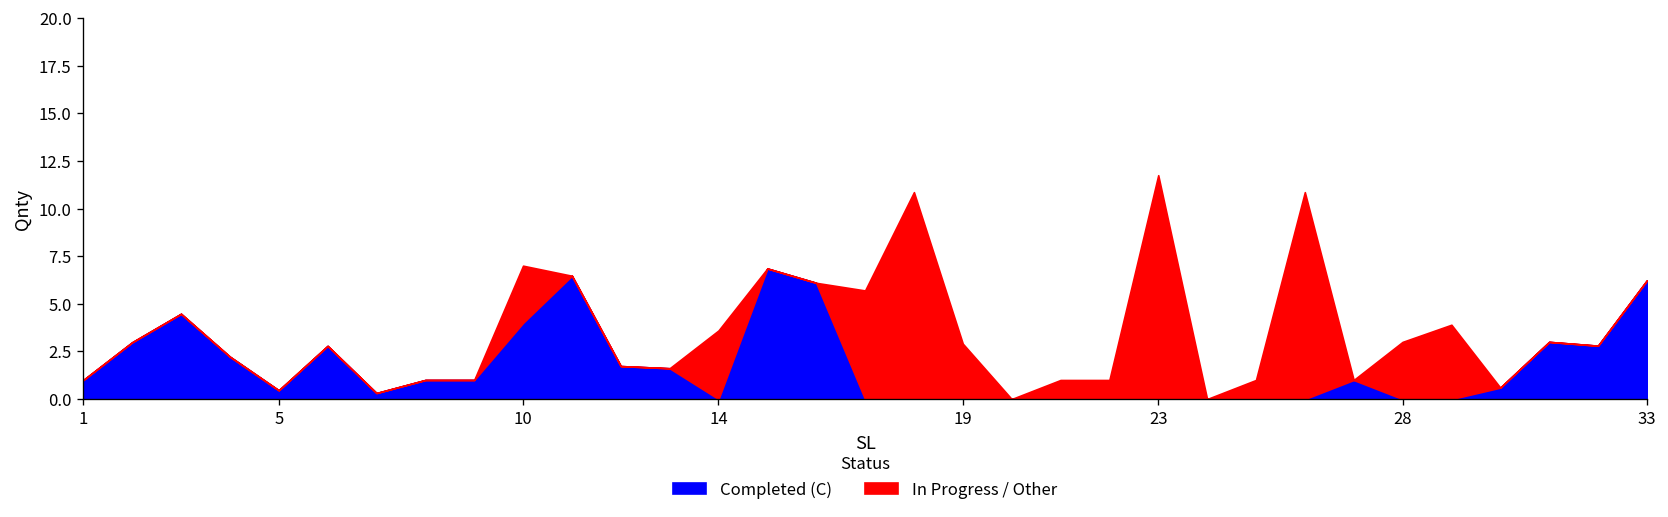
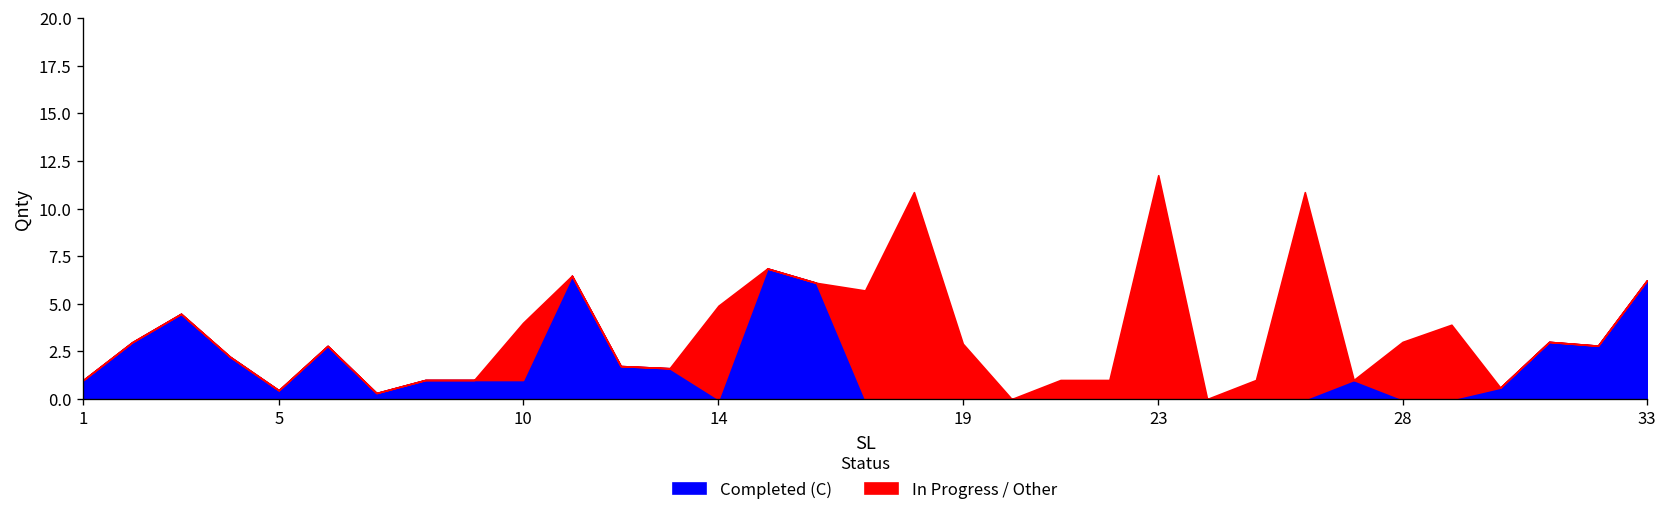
  {
    "Completed (C)": {
-     "10": 4
+     "10": 1
    },
    "In Progress / Other": {
      "10": 3.0,
-     "14": 3.6,
+     "14": 4.9,
      "19": 2.9,
      "23": 11.8,
      "28": 3.0
    }
  }
